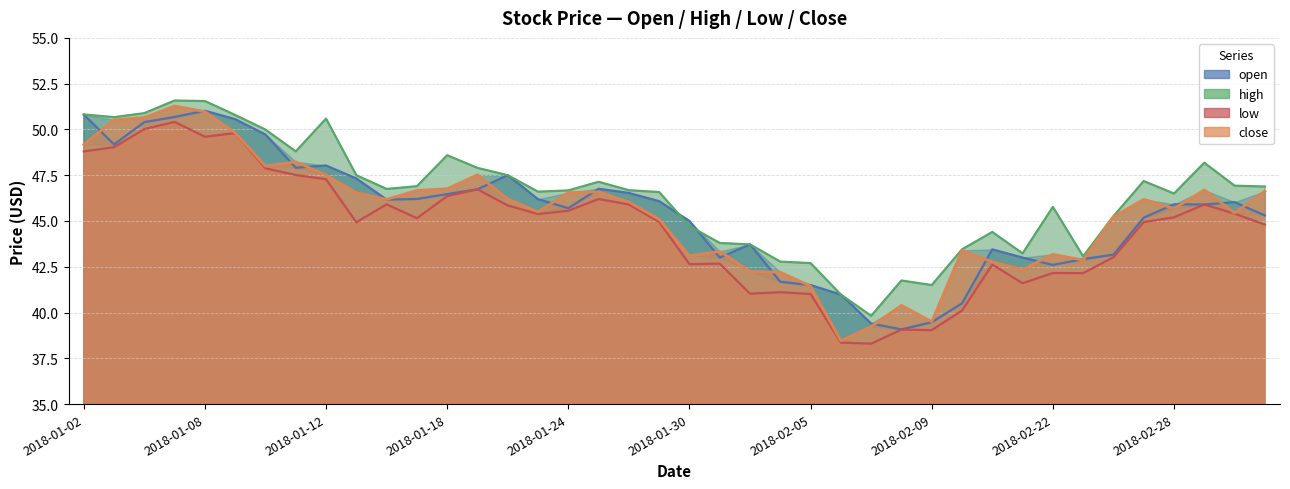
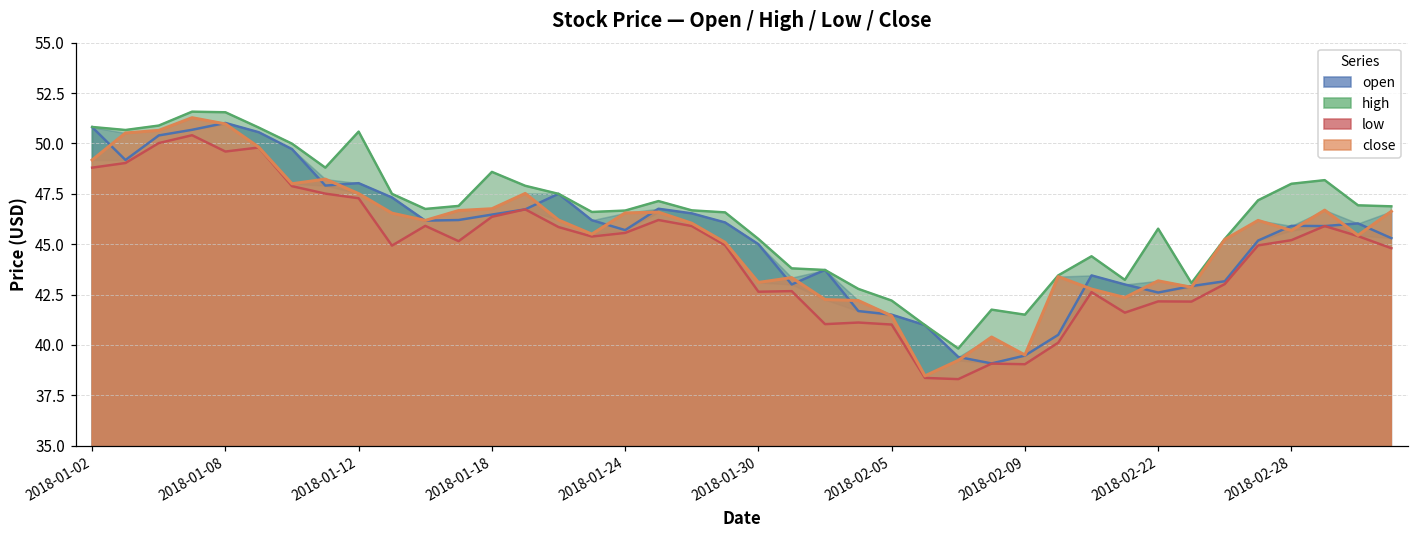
  {
    "high": {
      "2018-01-08": 51.6,
      "2018-01-12": 50.6,
      "2018-01-18": 48.6,
-     "2018-01-30": 44.7,
-     "2018-02-05": 42.7,
+     "2018-01-30": 45.3,
+     "2018-02-05": 42.2,
      "2018-02-09": 41.5,
      "2018-02-22": 45.8,
-     "2018-02-28": 46.5
+     "2018-02-28": 48.0
    }
  }
